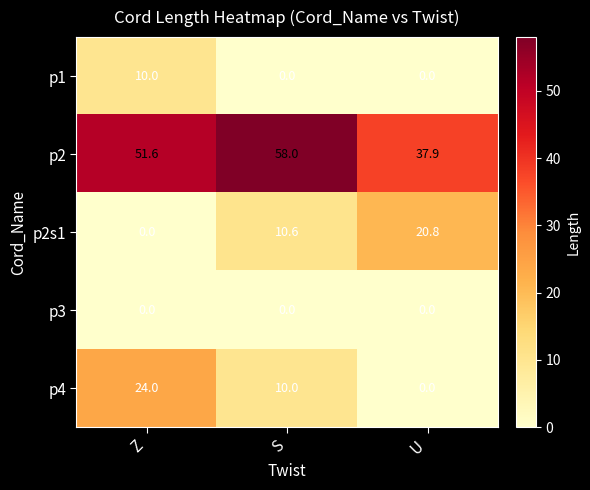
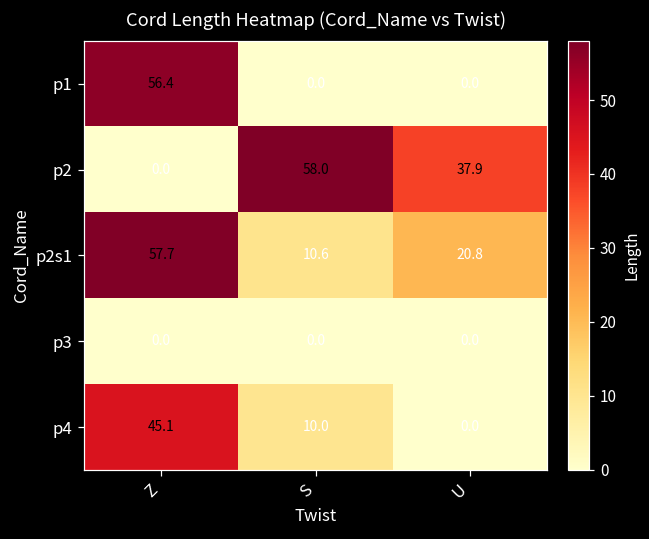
  {
    "p1": {
-     "Z": 10.0,
+     "Z": 56.4,
      "S": 0.0,
      "U": 0.0
    },
    "p2": {
-     "Z": 51.6,
+     "Z": 0.0,
      "S": 58.0,
      "U": 37.9
    },
    "p2s1": {
-     "Z": 0.0,
+     "Z": 57.7,
      "S": 10.6,
      "U": 20.8
    },
    "p3": {
      "Z": 0.0,
      "S": 0.0,
      "U": 0.0
    },
    "p4": {
-     "Z": 24.0,
+     "Z": 45.1,
      "S": 10.0,
      "U": 0.0
    }
  }
